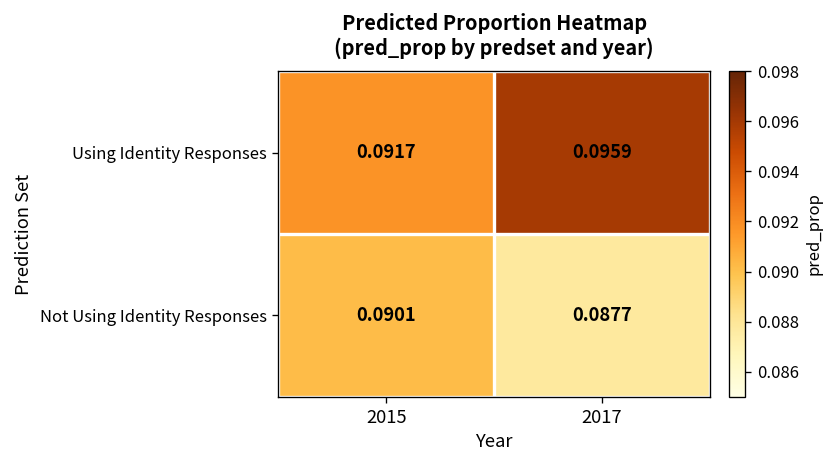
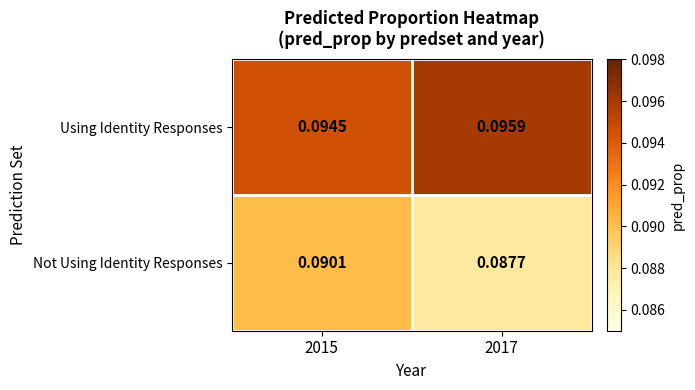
  {
    "Using Identity Responses": {
-     "2015": 0.0917,
+     "2015": 0.0945,
      "2017": 0.0959
    },
    "Not Using Identity Responses": {
      "2015": 0.0901,
      "2017": 0.0877
    }
  }
